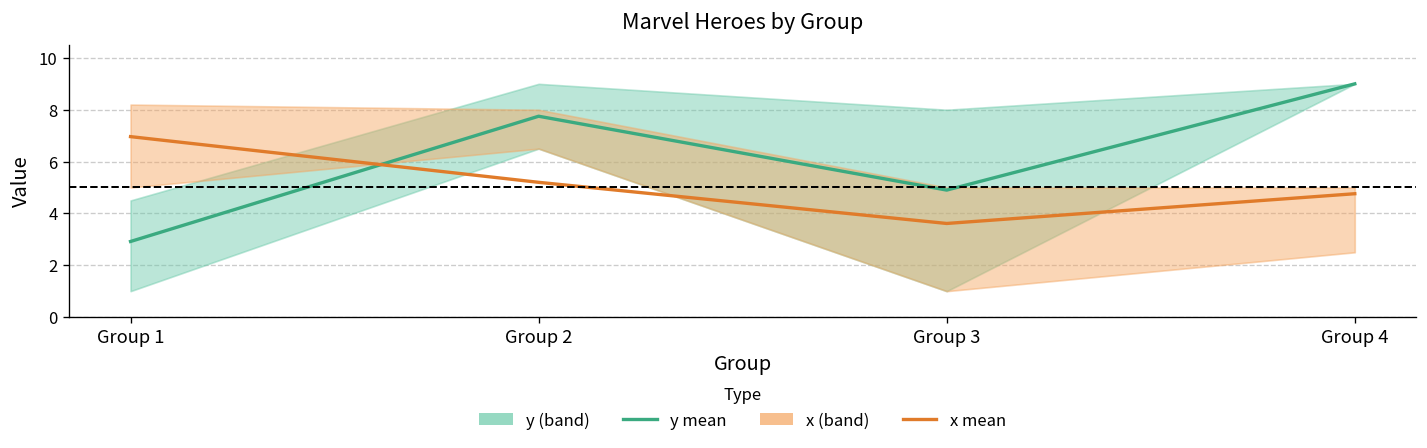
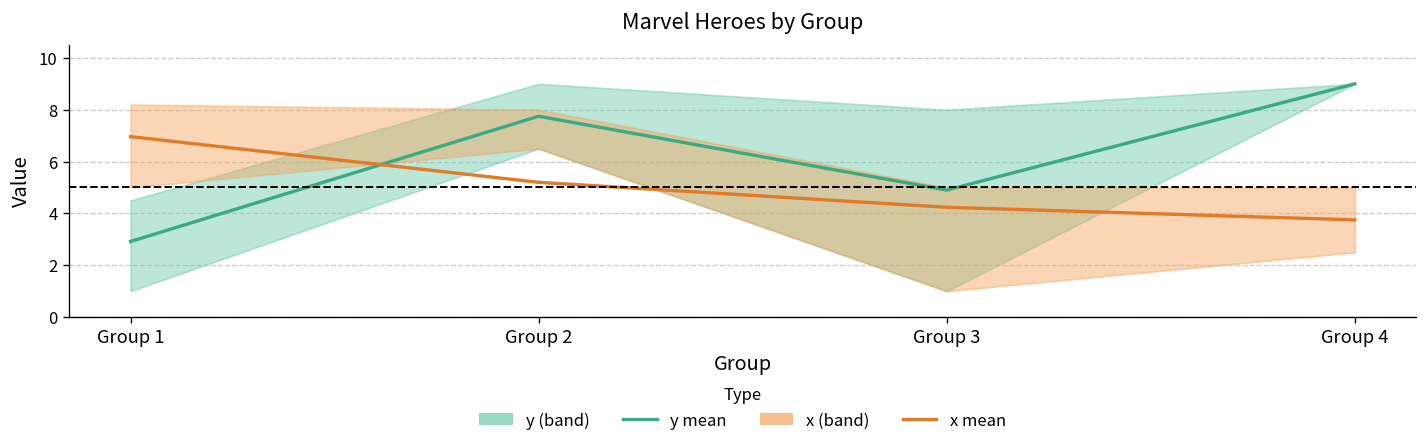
  {
    "y mean": {
      "Group 1": 2.9,
      "Group 2": 7.8
    },
    "x mean": {
      "Group 1": 7.0,
      "Group 2": 5.2,
-     "Group 3": 3.6,
-     "Group 4": 4.8
+     "Group 3": 4.2,
+     "Group 4": 3.8
    }
  }
